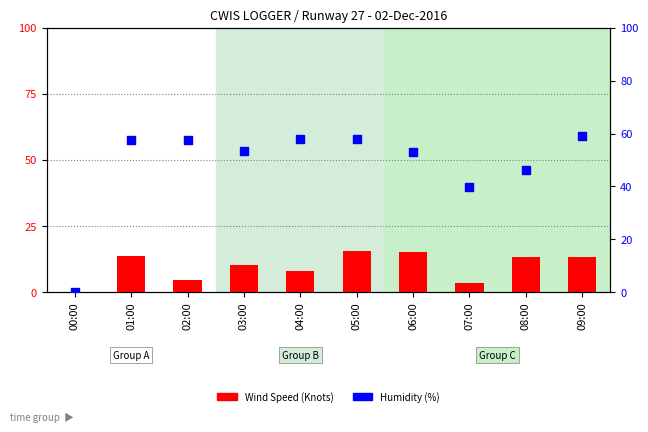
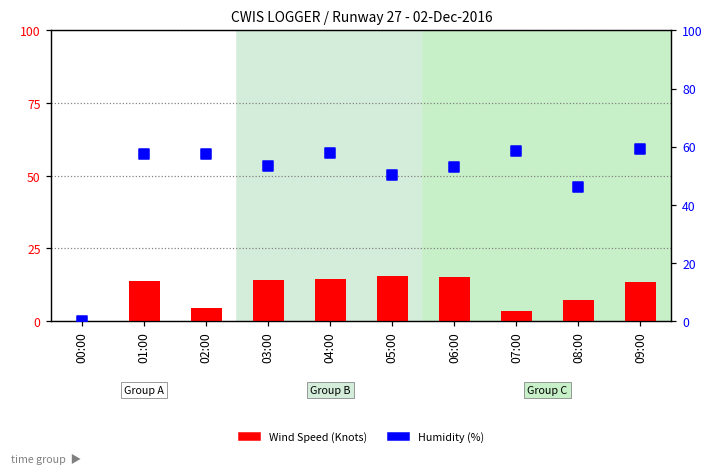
  {
    "Wind Speed (Knots)": {
      "00:00": 0,
      "01:00": 14,
      "02:00": 5,
-     "03:00": 10,
-     "04:00": 8,
+     "03:00": 14,
+     "04:00": 15,
      "05:00": 16,
      "06:00": 15,
      "07:00": 3,
-     "08:00": 13,
+     "08:00": 7,
      "09:00": 13
    },
    "Humidity (%)": {
-     "05:00": 58,
-     "07:00": 40
+     "05:00": 50,
+     "07:00": 58
    }
  }
